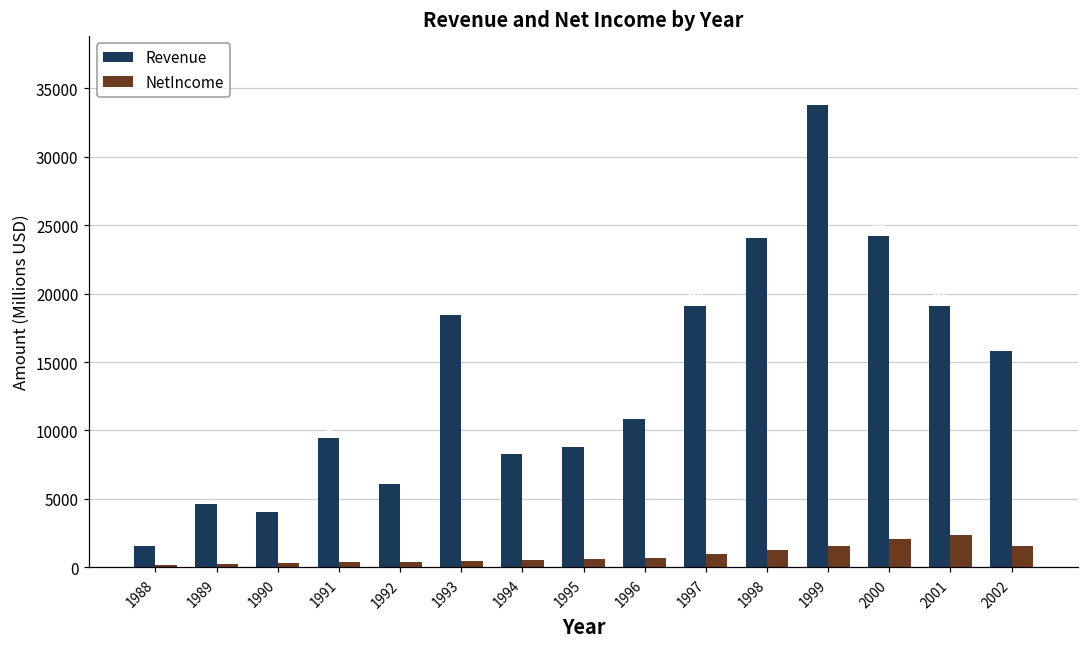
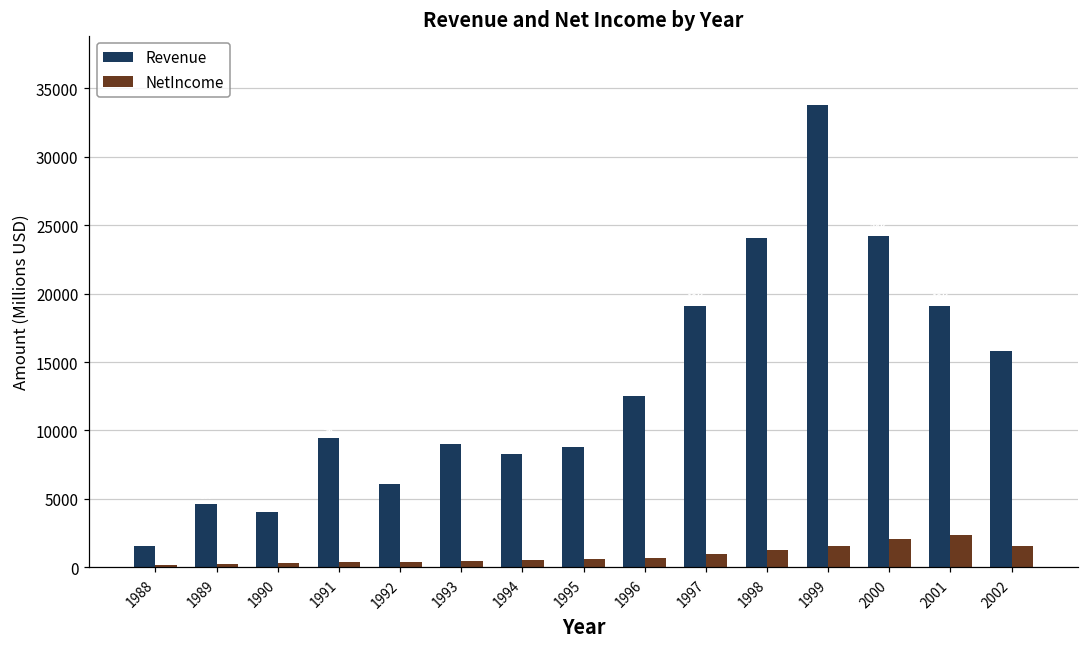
  {
    "Revenue": {
      "1988": 1600,
      "1989": 4600,
      "1990": 4000,
      "1991": 9400,
      "1992": 6100,
-     "1993": 18400,
+     "1993": 9000,
      "1994": 8300,
      "1995": 8800,
-     "1996": 10800,
+     "1996": 12500,
      "1997": 19100,
      "1998": 24000,
      "1999": 33800,
      "2000": 24200,
      "2001": 19100,
      "2002": 15800
    },
    "NetIncome": {
      "1989": 200,
      "1990": 300,
      "1991": 400,
      "1992": 400,
      "1993": 500,
      "1994": 500,
      "1995": 600,
      "1996": 700,
      "1997": 1000,
      "1998": 1200,
      "1999": 1600,
      "2000": 2100,
      "2001": 2400,
      "2002": 1500
    }
  }
